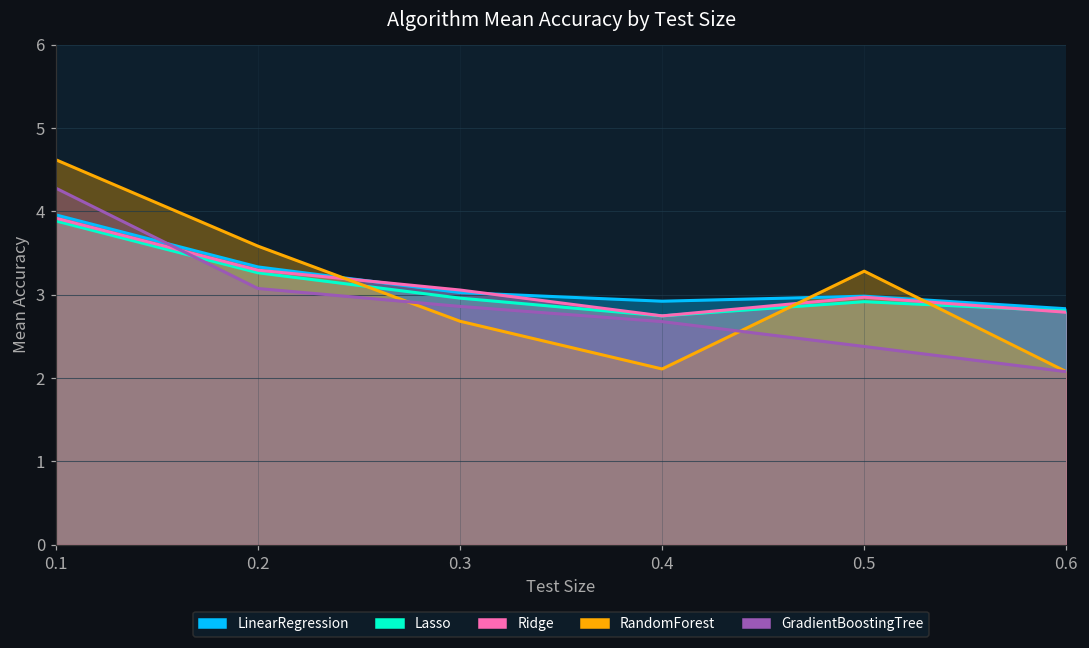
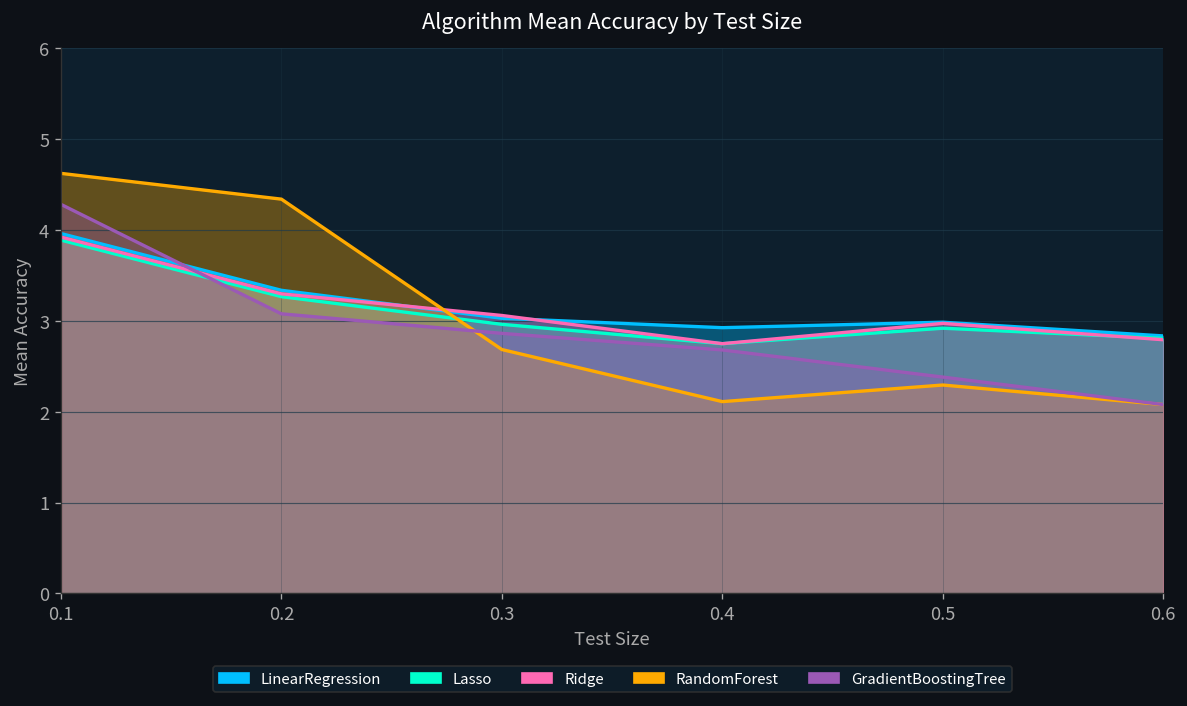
  {
    "RandomForest": {
      "0.1": 4.6,
-     "0.2": 3.6,
+     "0.2": 4.3,
      "0.3": 2.7,
      "0.4": 2.1,
-     "0.5": 3.3
+     "0.5": 2.3
    }
  }
